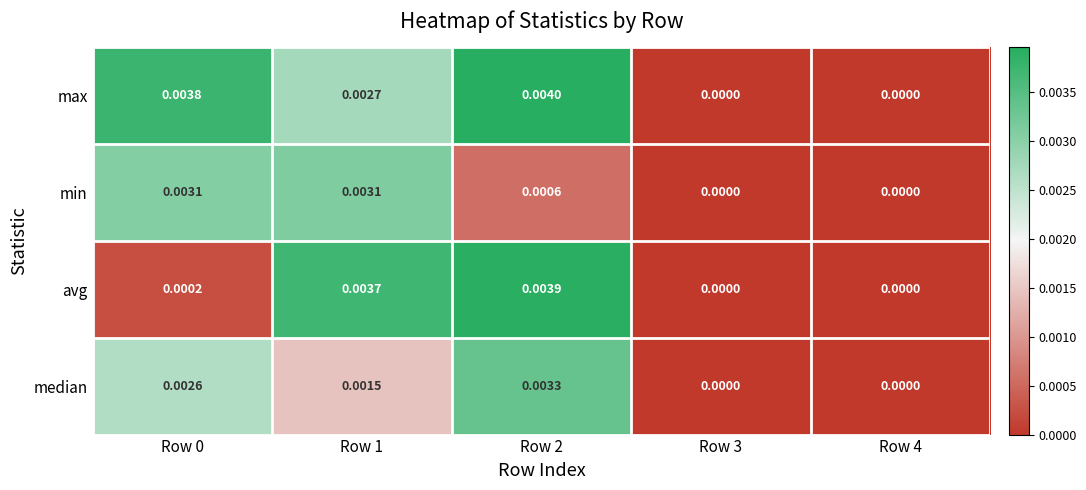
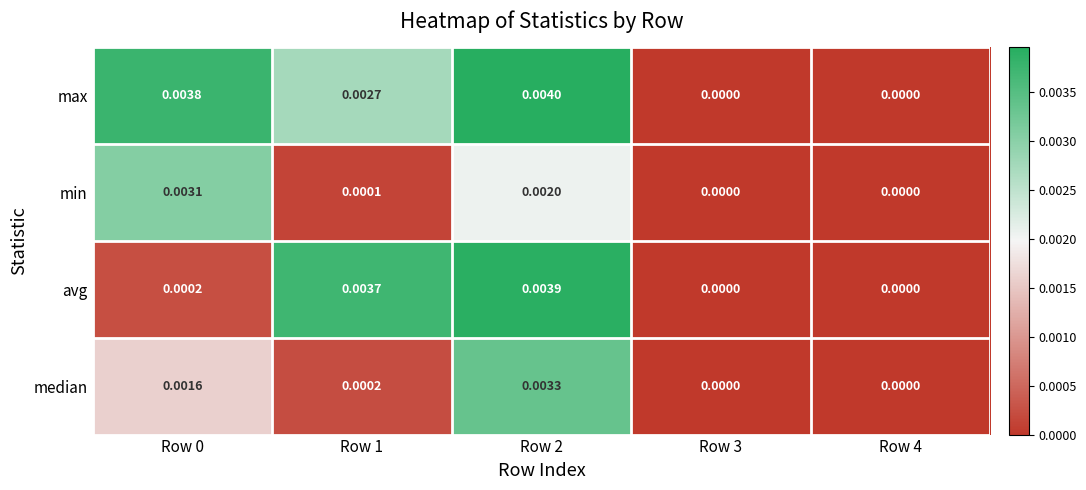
  {
    "max": {
      "Row 0": 0.0038,
      "Row 1": 0.0027,
      "Row 2": 0.0040,
      "Row 3": 0.0000,
      "Row 4": 0.0000
    },
    "min": {
      "Row 0": 0.0031,
-     "Row 1": 0.0031,
-     "Row 2": 0.0006,
+     "Row 1": 0.0001,
+     "Row 2": 0.0020,
      "Row 3": 0.0000,
      "Row 4": 0.0000
    },
    "avg": {
      "Row 0": 0.0002,
      "Row 1": 0.0037,
      "Row 2": 0.0039,
      "Row 3": 0.0000,
      "Row 4": 0.0000
    },
    "median": {
-     "Row 0": 0.0026,
-     "Row 1": 0.0015,
+     "Row 0": 0.0016,
+     "Row 1": 0.0002,
      "Row 2": 0.0033,
      "Row 3": 0.0000,
      "Row 4": 0.0000
    }
  }
